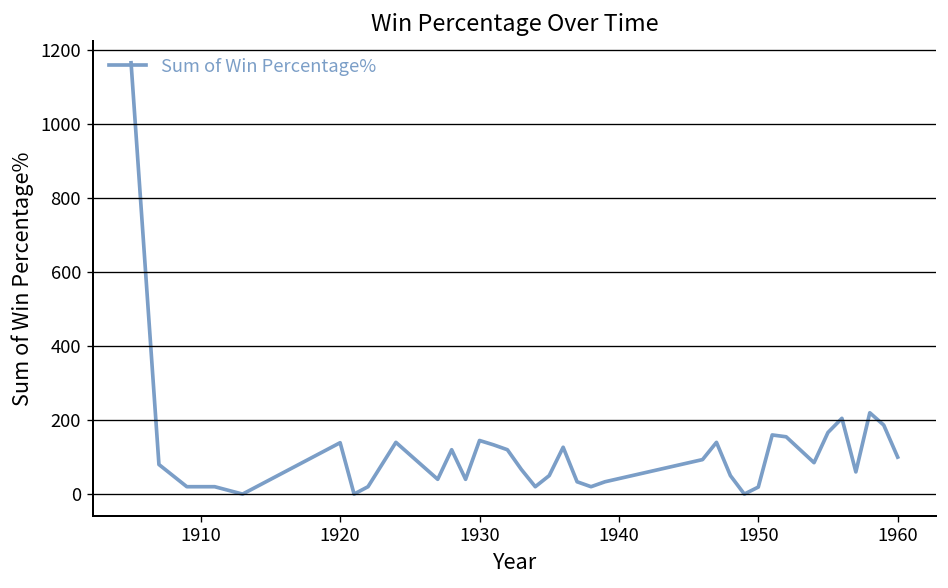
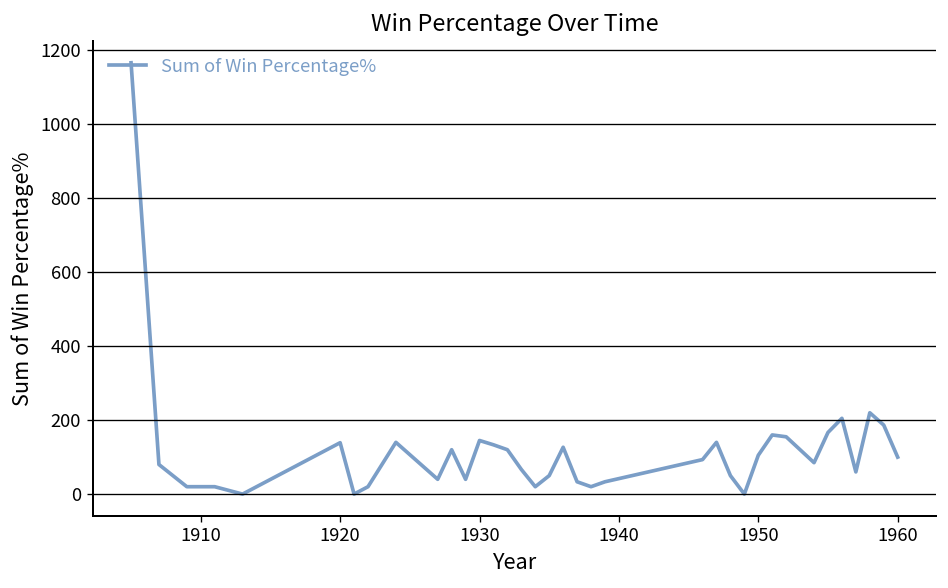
  {
    "1920": 140,
    "1930": 150,
-   "1950": 20,
+   "1950": 110,
    "1960": 100
  }
